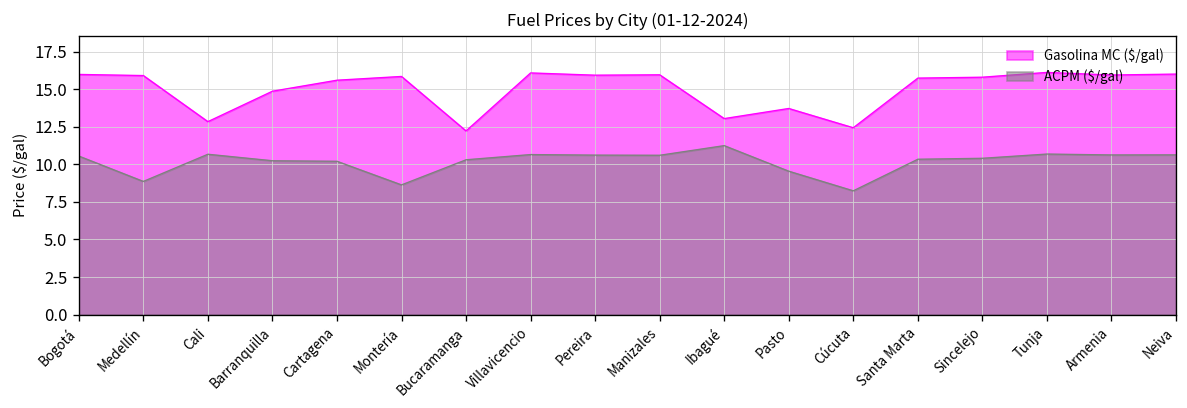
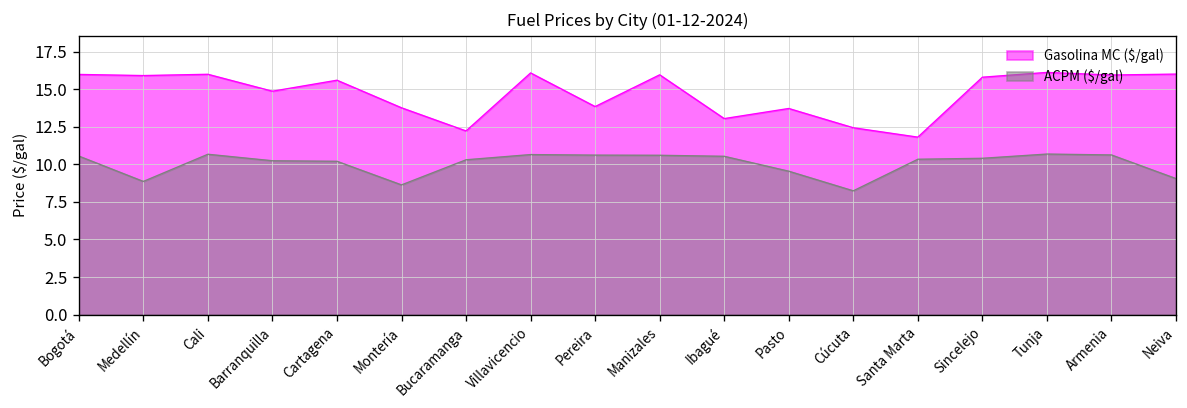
  {
    "Gasolina MC ($/gal)": {
      "Bogotá": 16.0,
      "Medellín": 15.9,
-     "Cali": 12.8,
+     "Cali": 16.0,
      "Barranquilla": 14.9,
      "Cartagena": 15.6,
-     "Montería": 15.9,
+     "Montería": 13.8,
      "Bucaramanga": 12.2,
      "Villavicencio": 16.1,
-     "Pereira": 15.9,
+     "Pereira": 13.9,
      "Manizales": 16.0,
      "Ibagué": 13.1,
      "Pasto": 13.7,
      "Cúcuta": 12.4,
-     "Santa Marta": 15.7,
+     "Santa Marta": 11.8,
      "Sincelejo": 15.8,
      "Tunja": 16.1,
      "Armenia": 16.0,
      "Neiva": 16.0
    },
    "ACPM ($/gal)": {
      "Bogotá": 10.6,
      "Medellín": 8.9,
      "Cali": 10.7,
      "Barranquilla": 10.2,
      "Cartagena": 10.2,
      "Montería": 8.6,
      "Bucaramanga": 10.3,
      "Villavicencio": 10.7,
      "Pereira": 10.6,
      "Manizales": 10.6,
-     "Ibagué": 11.3,
+     "Ibagué": 10.5,
      "Pasto": 9.5,
      "Cúcuta": 8.2,
      "Santa Marta": 10.3,
      "Sincelejo": 10.4,
      "Tunja": 10.7,
      "Armenia": 10.6,
-     "Neiva": 10.6
+     "Neiva": 9.1
    }
  }
